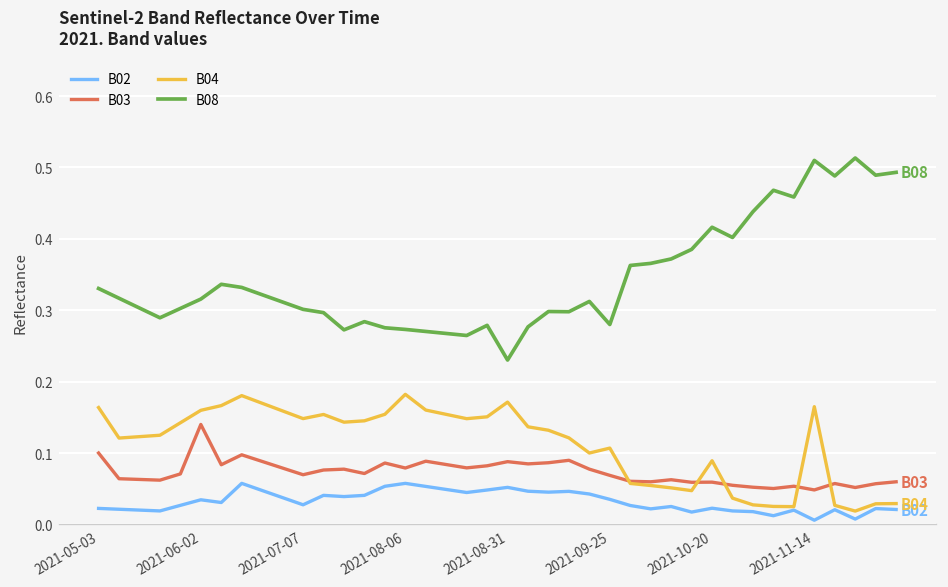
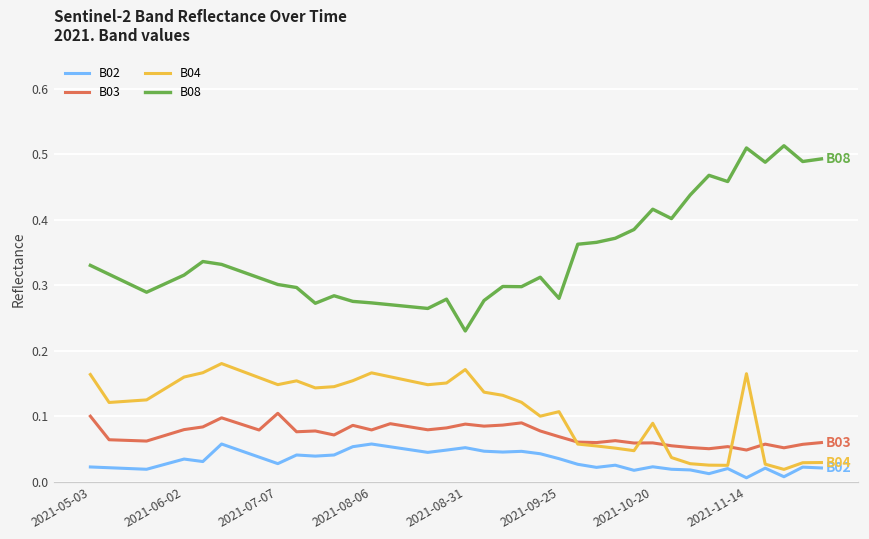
  {
    "B02": {
      "2021-05-03": 0.02,
      "2021-06-02": 0.03,
      "2021-07-07": 0.03,
      "2021-08-06": 0.06,
      "2021-08-31": 0.05,
      "2021-09-25": 0.04,
      "2021-10-20": 0.02,
      "2021-11-14": 0.01
    },
    "B03": {
      "2021-05-03": 0.10,
-     "2021-06-02": 0.14,
-     "2021-07-07": 0.07,
+     "2021-06-02": 0.08,
+     "2021-07-07": 0.10,
      "2021-08-06": 0.08,
      "2021-08-31": 0.09,
      "2021-09-25": 0.07,
      "2021-10-20": 0.06,
      "2021-11-14": 0.05
    },
    "B04": {
      "2021-05-03": 0.16,
      "2021-06-02": 0.16,
      "2021-07-07": 0.15,
-     "2021-08-06": 0.18,
+     "2021-08-06": 0.17,
      "2021-08-31": 0.17,
      "2021-09-25": 0.11,
      "2021-10-20": 0.09,
      "2021-11-14": 0.16
    },
    "B08": {
      "2021-05-03": 0.33,
      "2021-06-02": 0.32,
      "2021-07-07": 0.30,
      "2021-08-06": 0.27,
      "2021-08-31": 0.23,
      "2021-09-25": 0.28,
      "2021-10-20": 0.42,
      "2021-11-14": 0.51
    }
  }
